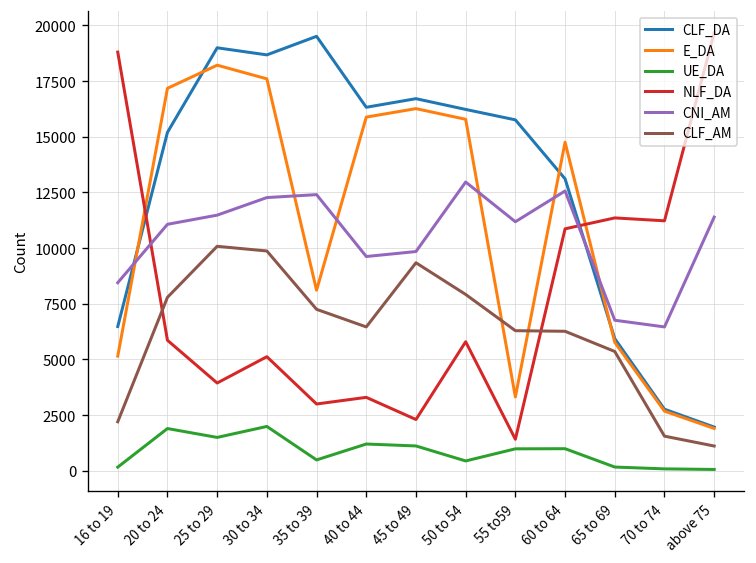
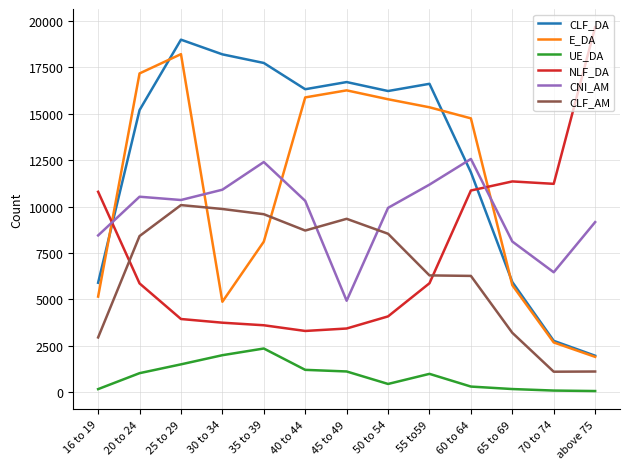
  {
    "CLF_DA": {
-     "16 to 19": 6500,
+     "16 to 19": 5900,
      "20 to 24": 15200,
      "25 to 29": 19000,
-     "30 to 34": 18700,
-     "35 to 39": 19500,
+     "30 to 34": 18200,
+     "35 to 39": 17700,
      "40 to 44": 16300,
      "45 to 49": 16700,
      "50 to 54": 16200,
-     "55 to59": 15800,
-     "60 to 64": 13100,
+     "55 to59": 16600,
+     "60 to 64": 11800,
      "65 to 69": 5900
    },
    "E_DA": {
      "16 to 19": 5200,
      "20 to 24": 17200,
      "25 to 29": 18200,
-     "30 to 34": 17600,
+     "30 to 34": 4900,
      "35 to 39": 8100,
      "40 to 44": 15900,
      "45 to 49": 16300,
      "50 to 54": 15800,
-     "55 to59": 3300,
+     "55 to59": 15300,
      "60 to 64": 14800,
      "65 to 69": 5800
    },
    "UE_DA": {
      "16 to 19": 200,
-     "20 to 24": 1900,
+     "20 to 24": 1000,
      "25 to 29": 1500,
      "30 to 34": 2000,
-     "35 to 39": 500,
+     "35 to 39": 2400,
      "40 to 44": 1200,
      "45 to 49": 1100,
      "50 to 54": 400,
      "55 to59": 1000,
-     "60 to 64": 1000,
+     "60 to 64": 300,
      "65 to 69": 200,
      "70 to 74": 100,
      "above 75": 100
    },
    "NLF_DA": {
-     "16 to 19": 18800,
+     "16 to 19": 10800,
      "20 to 24": 5900,
      "25 to 29": 3900,
-     "30 to 34": 5100,
-     "35 to 39": 3000,
+     "30 to 34": 3700,
+     "35 to 39": 3600,
      "40 to 44": 3300,
-     "45 to 49": 2300,
-     "50 to 54": 5800,
-     "55 to59": 1400,
+     "45 to 49": 3400,
+     "50 to 54": 4100,
+     "55 to59": 5900,
      "60 to 64": 10900,
      "65 to 69": 11400,
      "70 to 74": 11200
    },
    "CNI_AM": {
      "16 to 19": 8400,
-     "20 to 24": 11100,
-     "25 to 29": 11500,
-     "30 to 34": 12300,
+     "20 to 24": 10500,
+     "25 to 29": 10400,
+     "30 to 34": 10900,
      "35 to 39": 12400,
-     "40 to 44": 9600,
-     "45 to 49": 9800,
-     "50 to 54": 13000,
+     "40 to 44": 10300,
+     "45 to 49": 4900,
+     "50 to 54": 9900,
      "55 to59": 11200,
      "60 to 64": 12600,
-     "65 to 69": 6800,
+     "65 to 69": 8100,
      "70 to 74": 6500,
-     "above 75": 11400
+     "above 75": 9200
    },
    "CLF_AM": {
-     "16 to 19": 2200,
-     "20 to 24": 7800,
+     "16 to 19": 3000,
+     "20 to 24": 8400,
      "25 to 29": 10100,
      "30 to 34": 9900,
-     "35 to 39": 7300,
-     "40 to 44": 6500,
+     "35 to 39": 9600,
+     "40 to 44": 8700,
      "45 to 49": 9300,
-     "50 to 54": 7900,
+     "50 to 54": 8500,
      "55 to59": 6300,
      "60 to 64": 6300,
-     "65 to 69": 5400,
-     "70 to 74": 1600,
+     "65 to 69": 3200,
+     "70 to 74": 1100,
      "above 75": 1100
    }
  }
